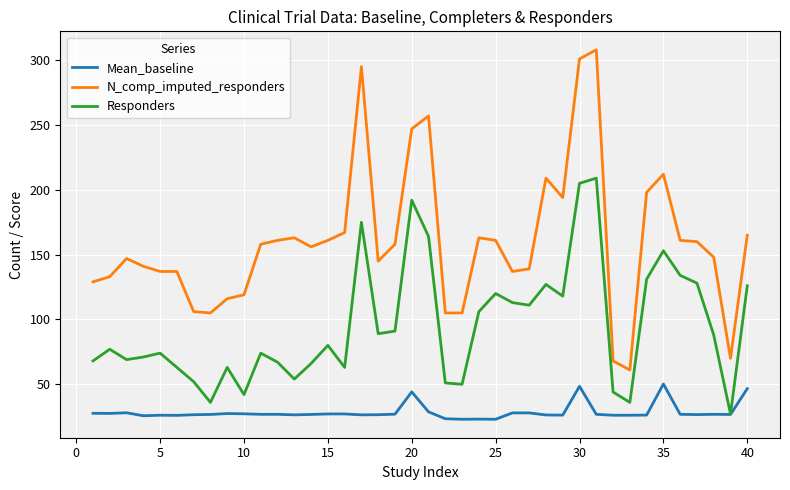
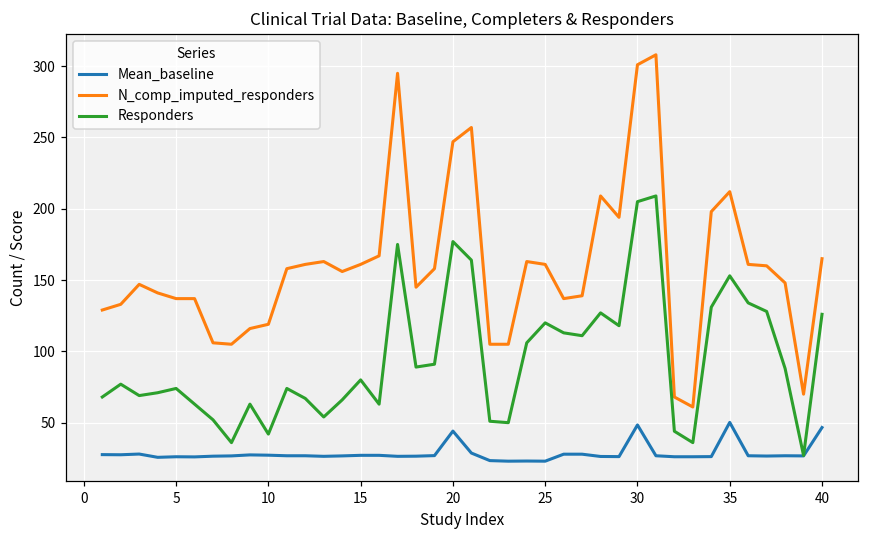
  {
    "Mean_baseline": {
      "5": 26,
      "10": 27,
      "15": 27,
      "20": 44,
      "25": 23,
      "30": 48,
      "35": 50,
      "40": 47
    },
    "N_comp_imputed_responders": {
      "5": 137,
      "10": 119,
      "15": 161,
      "20": 247,
      "25": 161,
      "30": 301,
      "35": 212,
      "40": 165
    },
    "Responders": {
      "5": 74,
      "10": 42,
      "15": 80,
-     "20": 192,
+     "20": 177,
      "25": 120,
      "30": 205,
      "35": 153,
      "40": 126
    }
  }
